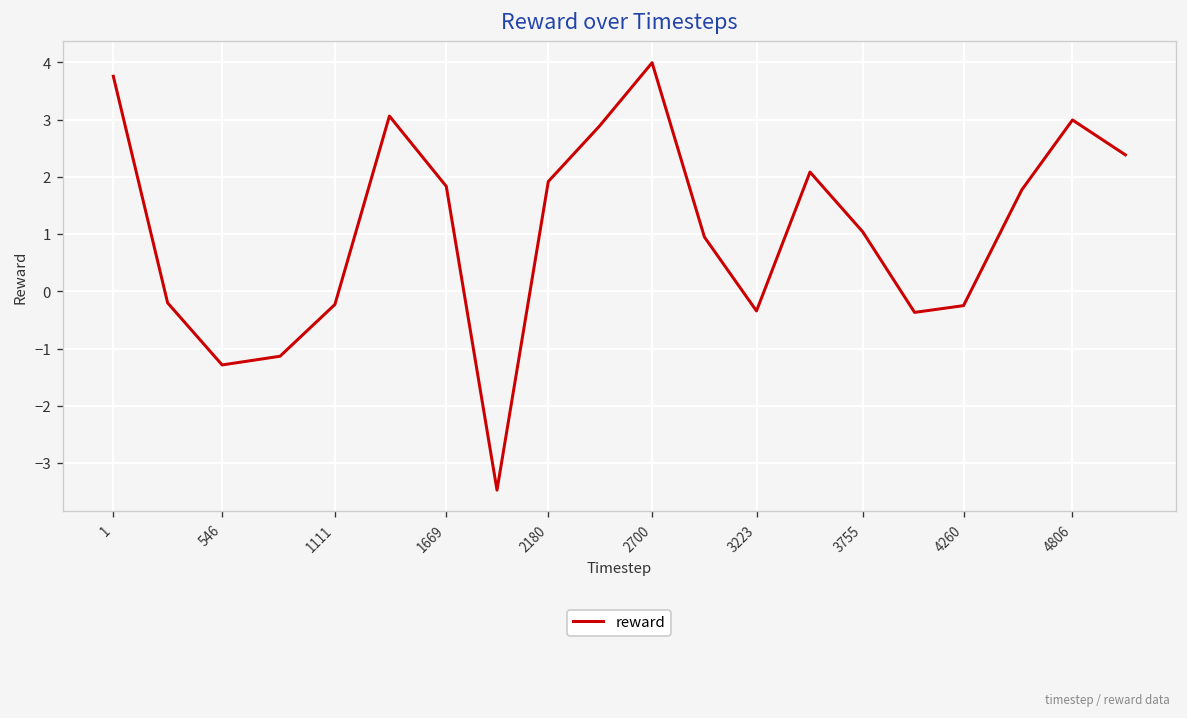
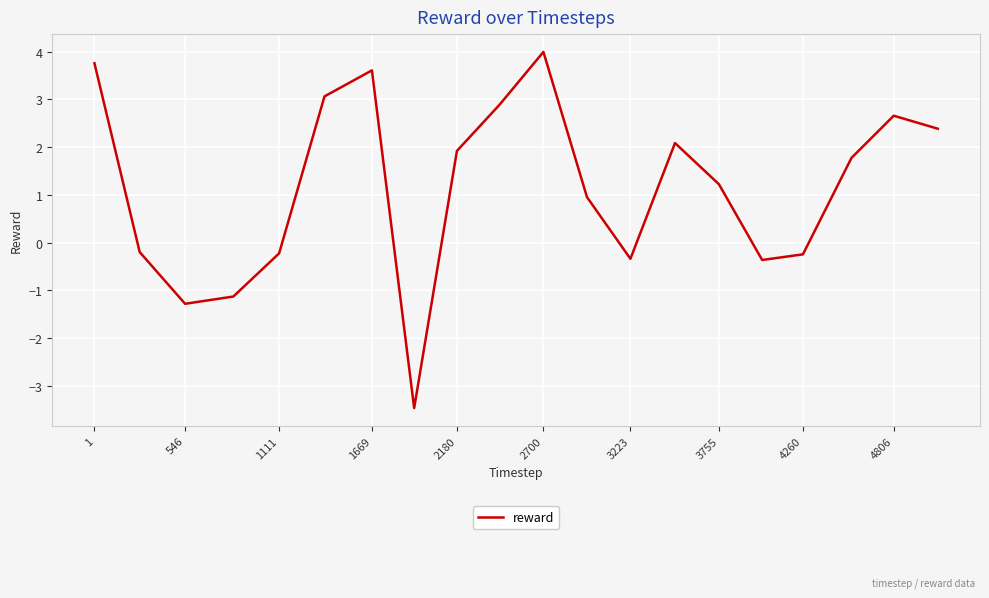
  {
    "1": 3.8,
    "546": -1.3,
    "1111": -0.2,
-   "1669": 1.8,
+   "1669": 3.6,
    "2180": 1.9,
    "2700": 4.0,
    "3223": -0.3,
-   "3755": 1.0,
+   "3755": 1.2,
    "4260": -0.2,
-   "4806": 3.0
+   "4806": 2.7
  }
